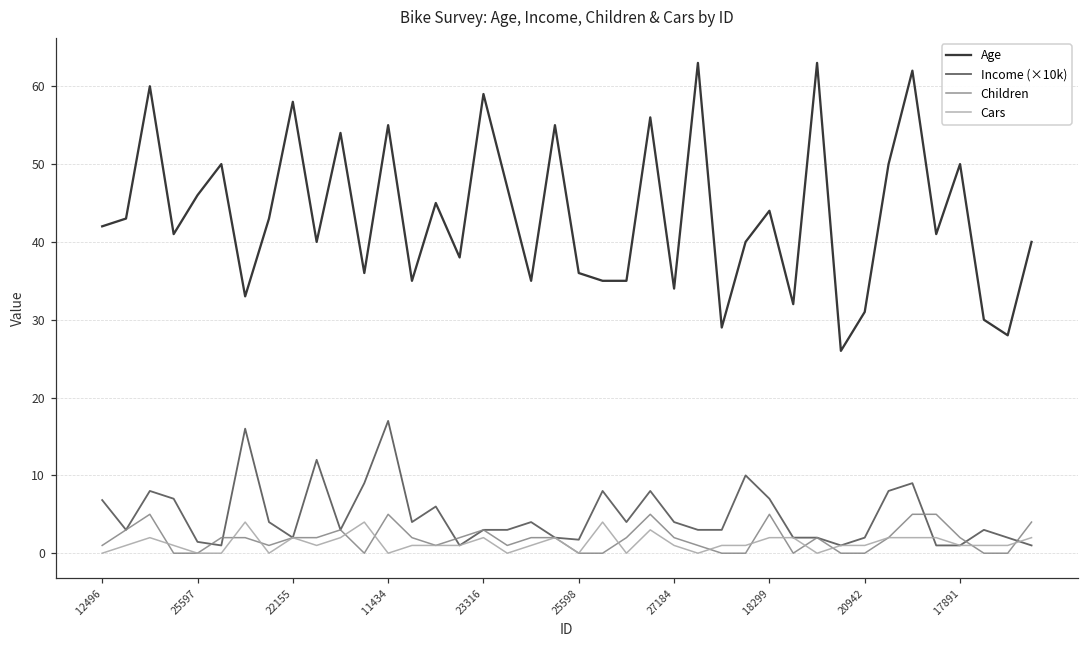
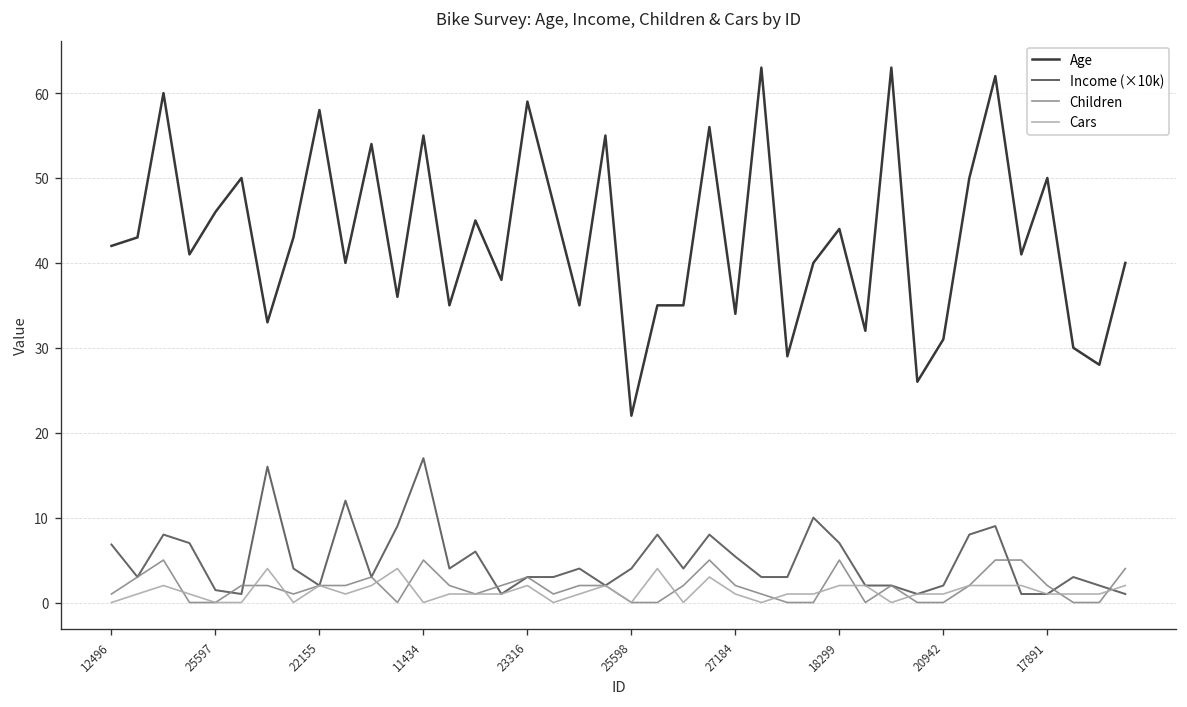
  {
    "Age": {
      "12496": 42,
      "25597": 46,
      "22155": 58,
      "11434": 55,
      "23316": 59,
-     "25598": 36,
+     "25598": 22,
      "27184": 34,
      "18299": 44,
      "20942": 31,
      "17891": 50
    },
    "Income (×10k)": {
      "12496": 7,
      "25597": 1,
      "11434": 17,
-     "25598": 2,
-     "27184": 4,
+     "25598": 4,
+     "27184": 5,
      "18299": 7,
      "20942": 2
    }
  }
